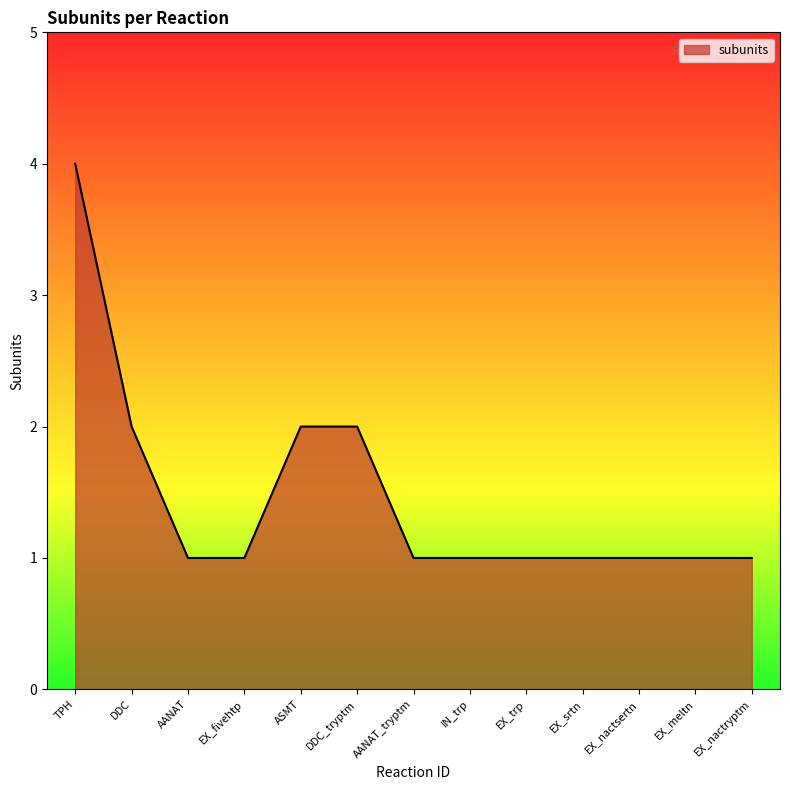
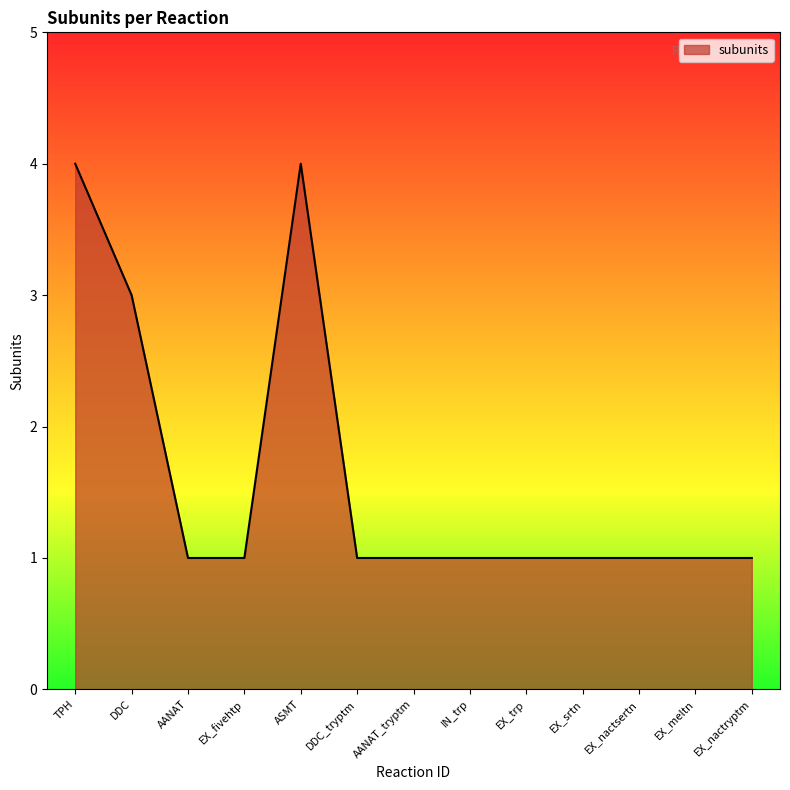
  {
    "TPH": 4,
-   "DDC": 2,
+   "DDC": 3,
    "AANAT": 1,
    "EX_fivehtp": 1,
-   "ASMT": 2,
-   "DDC_tryptm": 2,
+   "ASMT": 4,
+   "DDC_tryptm": 1,
    "AANAT_tryptm": 1,
    "IN_trp": 1,
    "EX_trp": 1,
    "EX_srtn": 1,
    "EX_nactsertn": 1,
    "EX_meltn": 1,
    "EX_nactryptm": 1
  }
